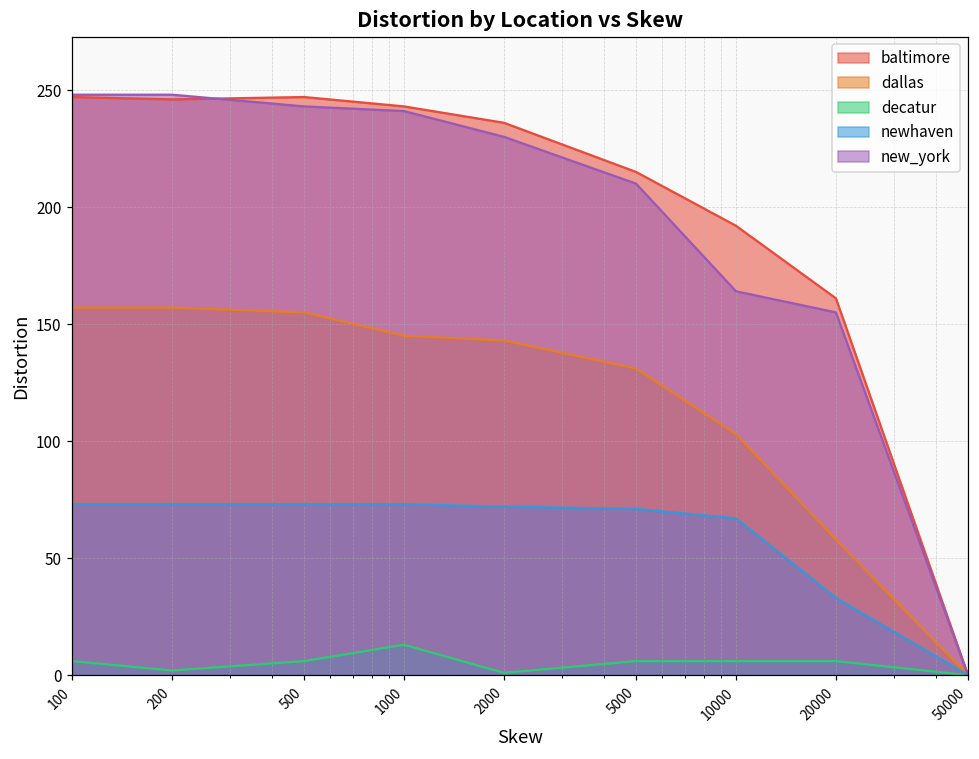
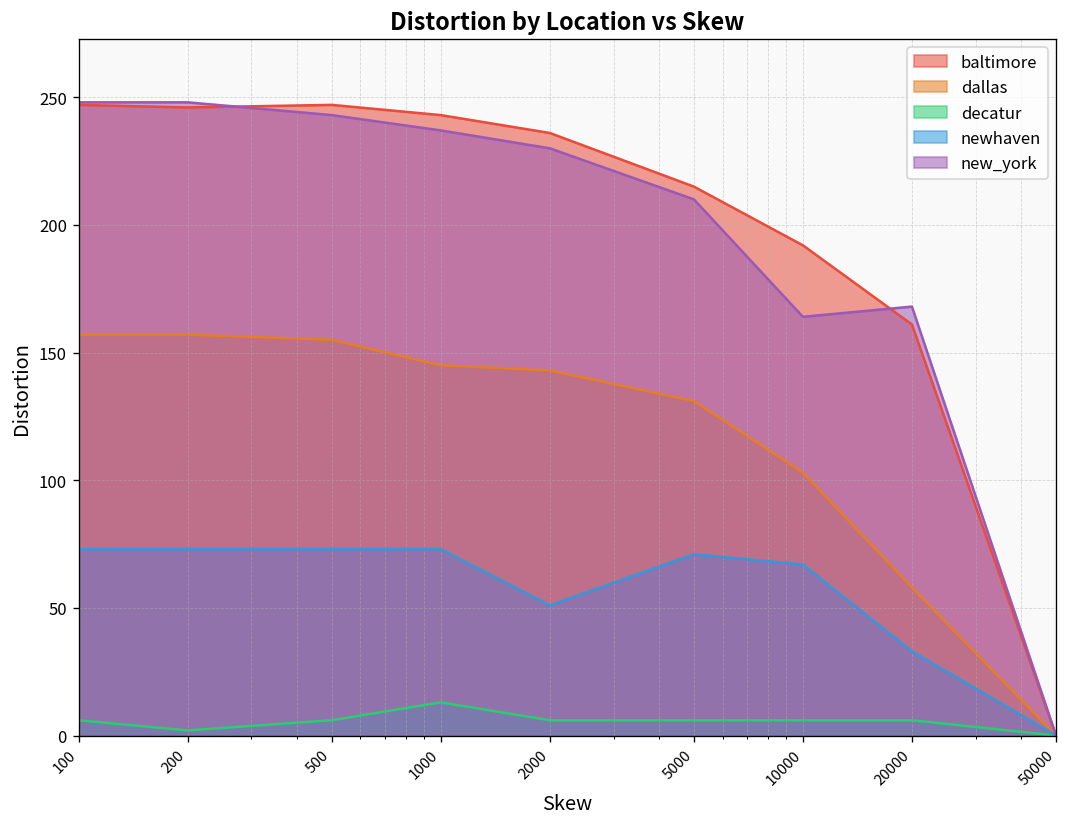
  {
    "decatur": {
      "100": 6,
      "200": 2,
      "500": 6,
      "1000": 13,
-     "2000": 1,
+     "2000": 6,
      "5000": 6,
      "10000": 6,
      "20000": 6
    },
    "newhaven": {
      "100": 73,
      "200": 73,
      "500": 73,
      "1000": 73,
-     "2000": 72,
+     "2000": 51,
      "5000": 71,
      "10000": 67,
      "20000": 33
    },
    "new_york": {
      "200": 248,
      "500": 243,
-     "1000": 241,
+     "1000": 237,
      "2000": 230,
      "5000": 210,
      "10000": 164,
-     "20000": 155
+     "20000": 168
    }
  }
